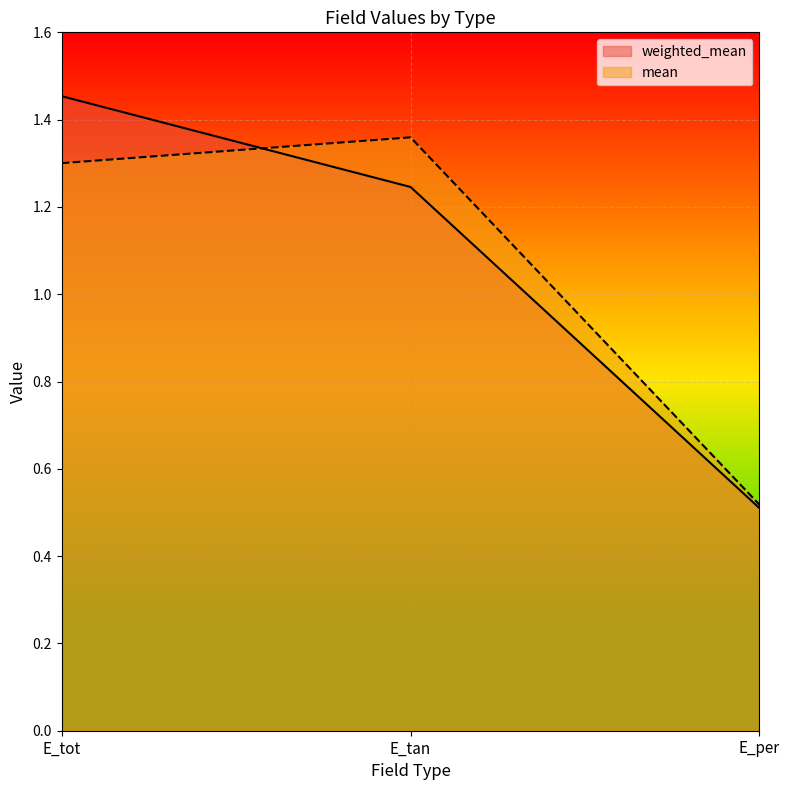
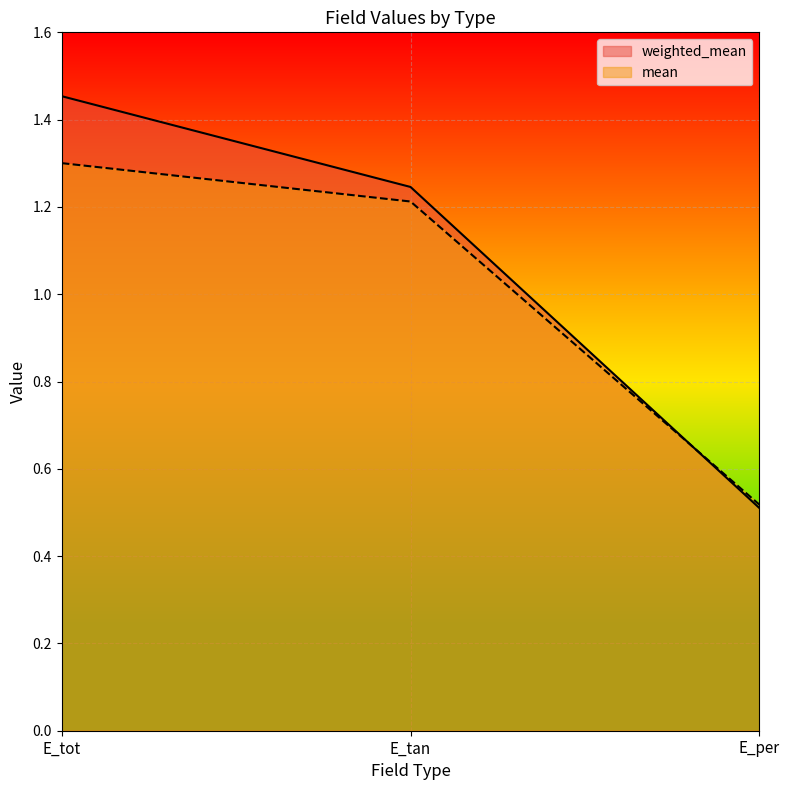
  {
    "weighted_mean": {
      "E_tot": 1.45,
      "E_tan": 1.25,
      "E_per": 0.51
    },
    "mean": {
      "E_tot": 1.30,
-     "E_tan": 1.36,
+     "E_tan": 1.21,
      "E_per": 0.52
    }
  }
